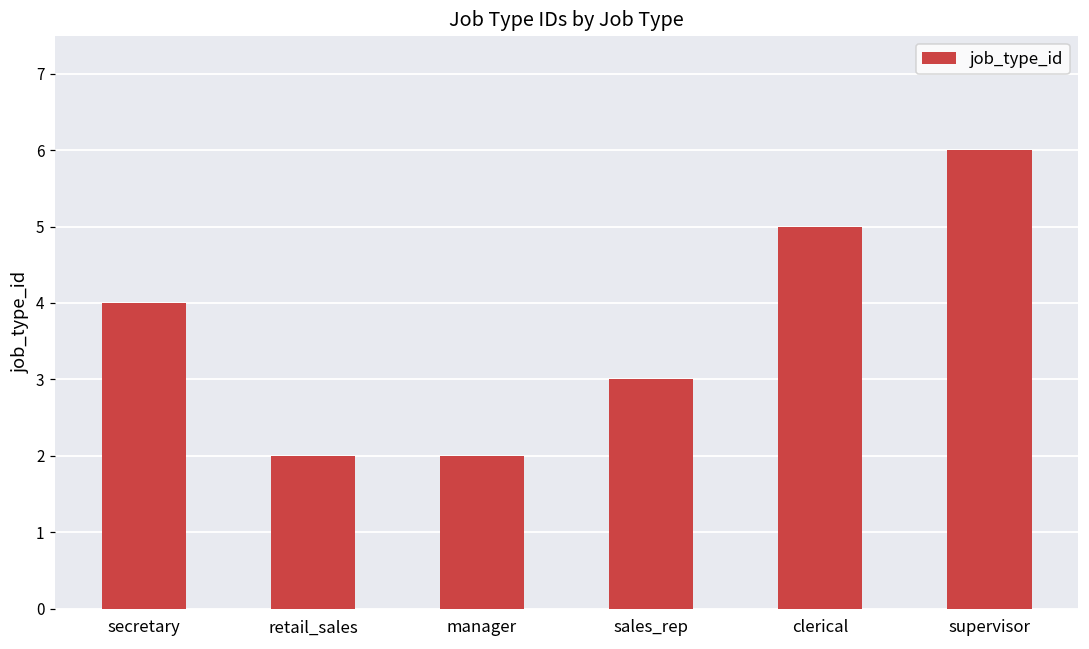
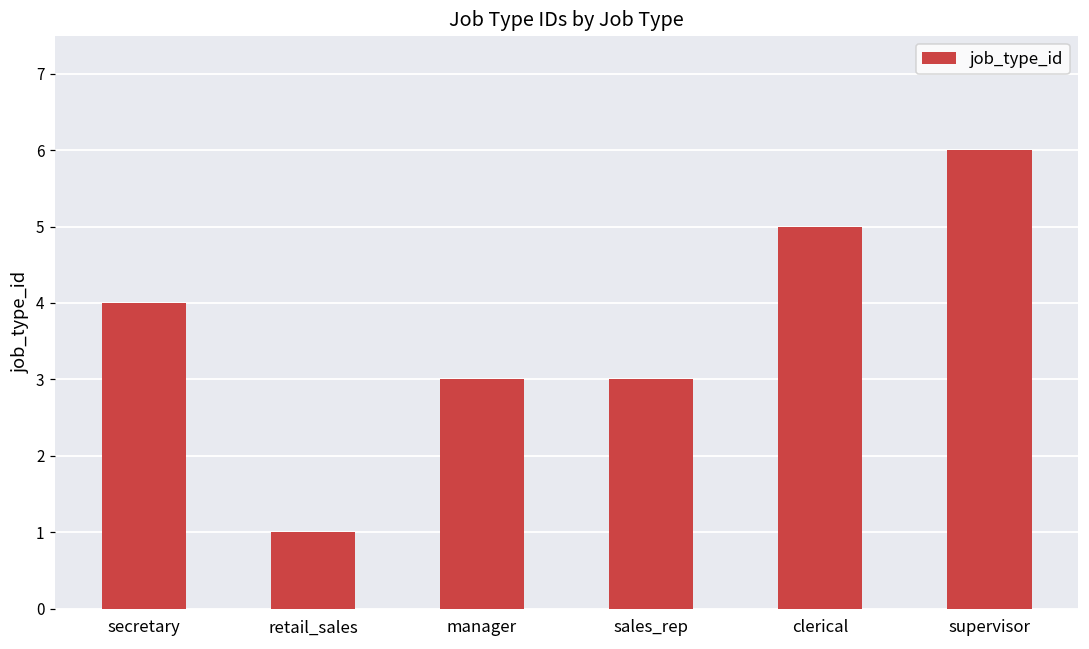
  {
    "secretary": 4,
-   "retail_sales": 2,
-   "manager": 2,
+   "retail_sales": 1,
+   "manager": 3,
    "sales_rep": 3,
    "clerical": 5,
    "supervisor": 6
  }
